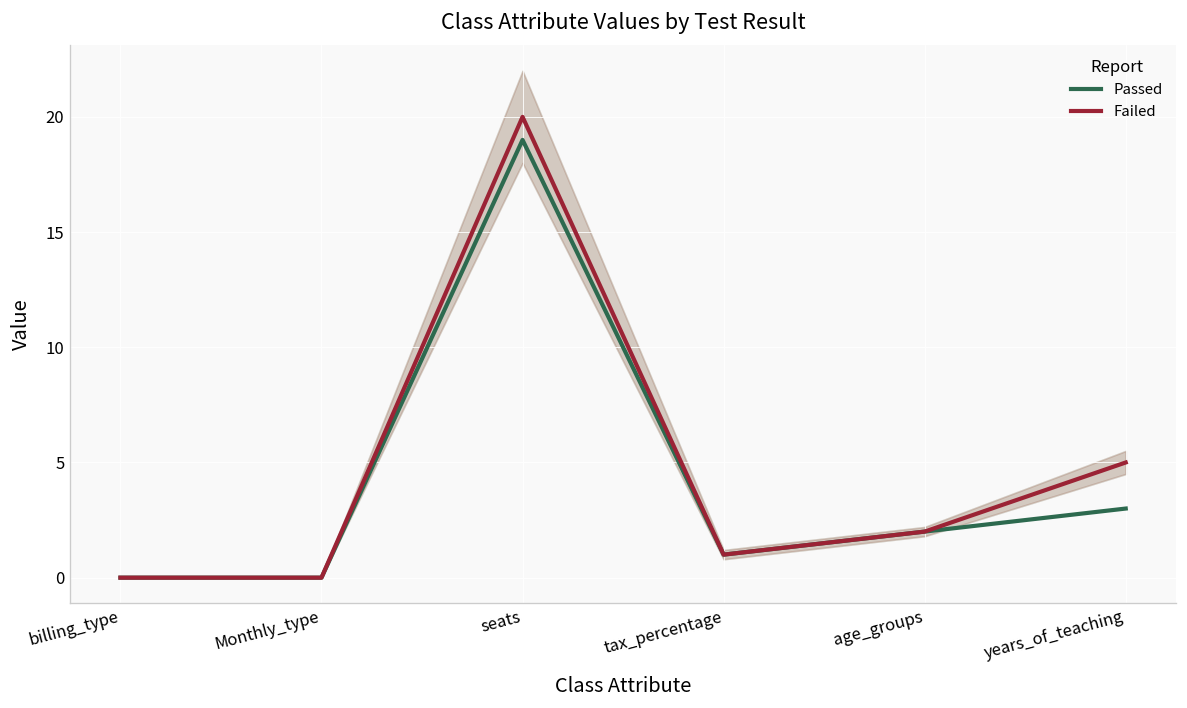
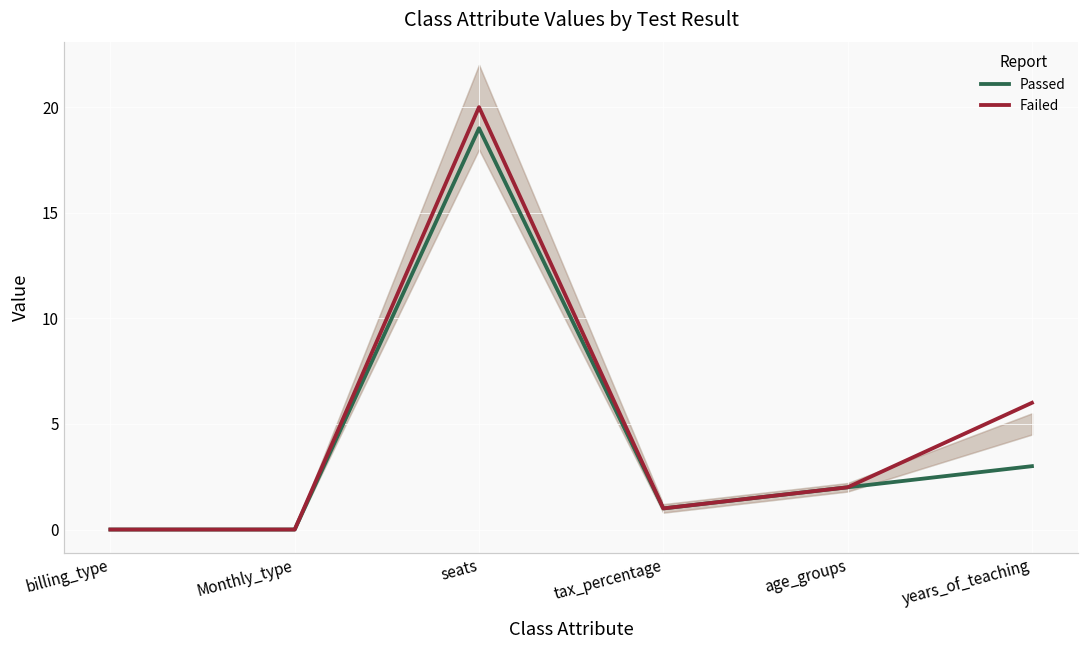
  {
    "Passed": {
      "seats": 19,
      "years_of_teaching": 3
    },
    "Failed": {
      "seats": 20,
-     "years_of_teaching": 5
+     "years_of_teaching": 6
    }
  }
